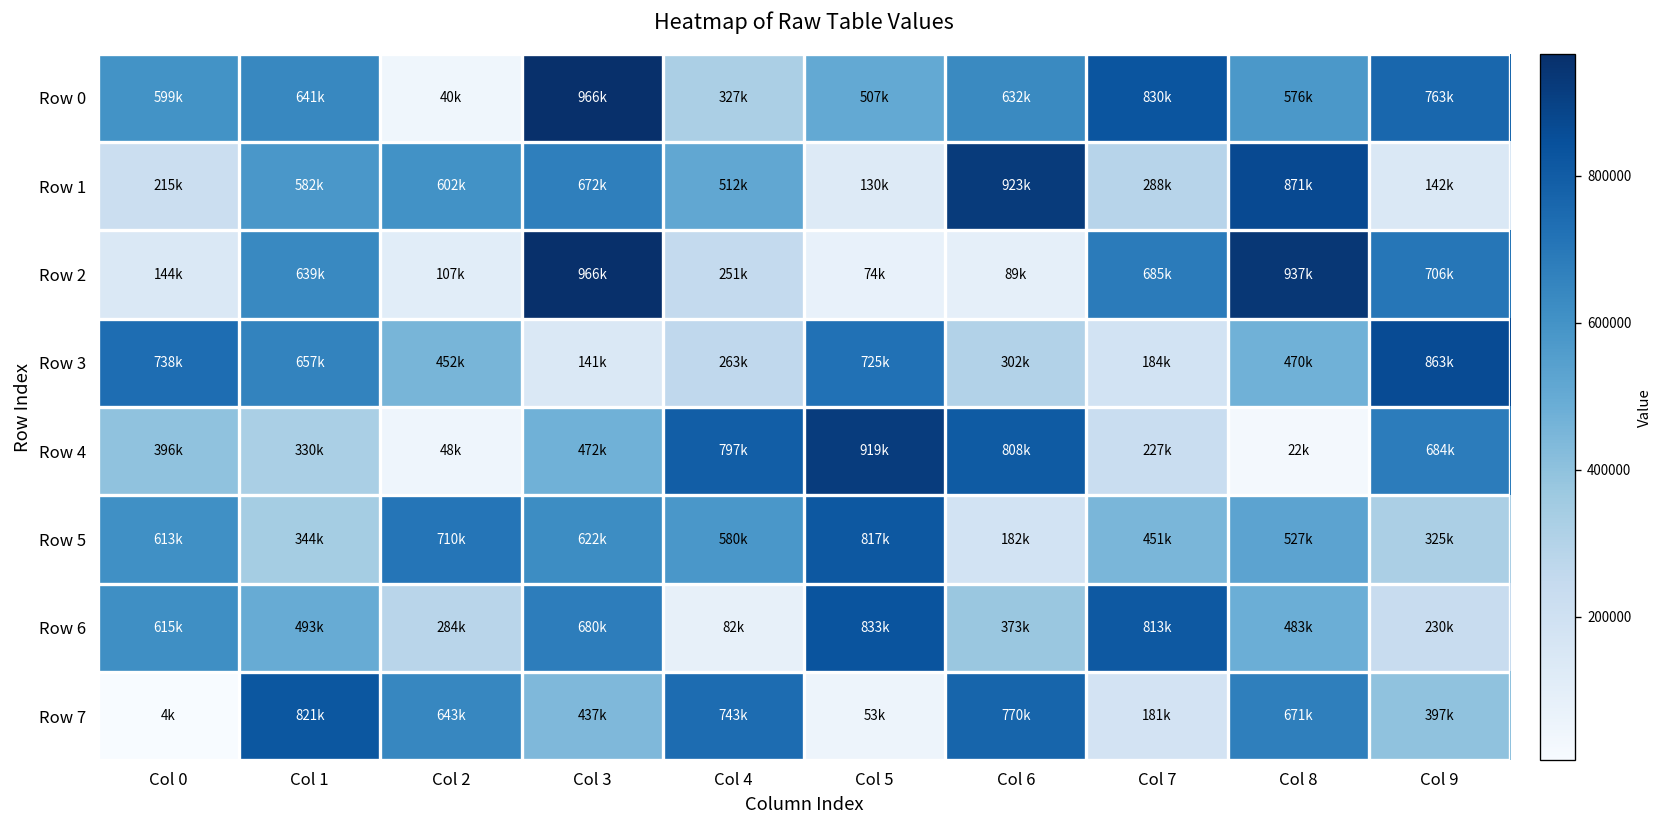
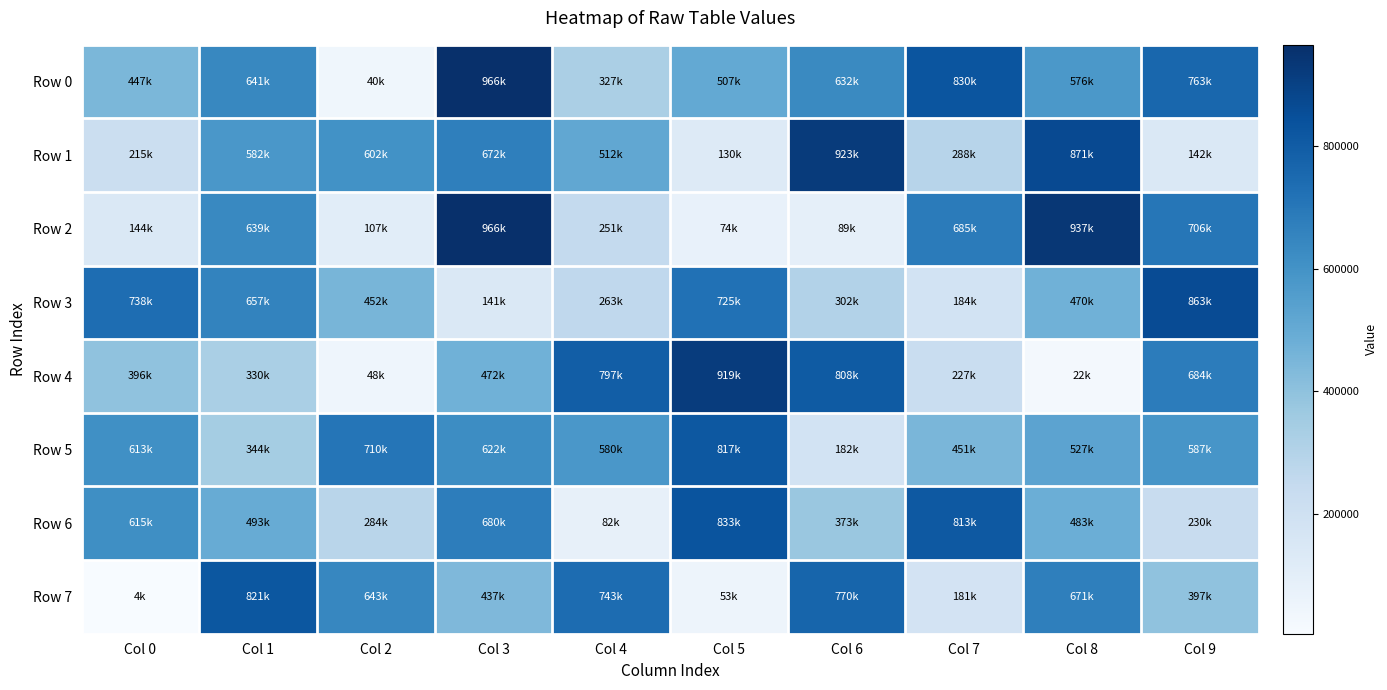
  {
    "Row 0": {
-     "Col 0": "599k",
+     "Col 0": "447k",
      "Col 1": "641k",
      "Col 2": "40k",
      "Col 3": "966k",
      "Col 4": "327k",
      "Col 5": "507k",
      "Col 6": "632k",
      "Col 7": "830k",
      "Col 8": "576k",
      "Col 9": "763k"
    },
    "Row 1": {
      "Col 0": "215k",
      "Col 1": "582k",
      "Col 2": "602k",
      "Col 3": "672k",
      "Col 4": "512k",
      "Col 5": "130k",
      "Col 6": "923k",
      "Col 7": "288k",
      "Col 8": "871k",
      "Col 9": "142k"
    },
    "Row 2": {
      "Col 0": "144k",
      "Col 1": "639k",
      "Col 2": "107k",
      "Col 3": "966k",
      "Col 4": "251k",
      "Col 5": "74k",
      "Col 6": "89k",
      "Col 7": "685k",
      "Col 8": "937k",
      "Col 9": "706k"
    },
    "Row 3": {
      "Col 0": "738k",
      "Col 1": "657k",
      "Col 2": "452k",
      "Col 3": "141k",
      "Col 4": "263k",
      "Col 5": "725k",
      "Col 6": "302k",
      "Col 7": "184k",
      "Col 8": "470k",
      "Col 9": "863k"
    },
    "Row 4": {
      "Col 0": "396k",
      "Col 1": "330k",
      "Col 2": "48k",
      "Col 3": "472k",
      "Col 4": "797k",
      "Col 5": "919k",
      "Col 6": "808k",
      "Col 7": "227k",
      "Col 8": "22k",
      "Col 9": "684k"
    },
    "Row 5": {
      "Col 0": "613k",
      "Col 1": "344k",
      "Col 2": "710k",
      "Col 3": "622k",
      "Col 4": "580k",
      "Col 5": "817k",
      "Col 6": "182k",
      "Col 7": "451k",
      "Col 8": "527k",
-     "Col 9": "325k"
+     "Col 9": "587k"
    },
    "Row 6": {
      "Col 0": "615k",
      "Col 1": "493k",
      "Col 2": "284k",
      "Col 3": "680k",
      "Col 4": "82k",
      "Col 5": "833k",
      "Col 6": "373k",
      "Col 7": "813k",
      "Col 8": "483k",
      "Col 9": "230k"
    },
    "Row 7": {
      "Col 0": "4k",
      "Col 1": "821k",
      "Col 2": "643k",
      "Col 3": "437k",
      "Col 4": "743k",
      "Col 5": "53k",
      "Col 6": "770k",
      "Col 7": "181k",
      "Col 8": "671k",
      "Col 9": "397k"
    }
  }
